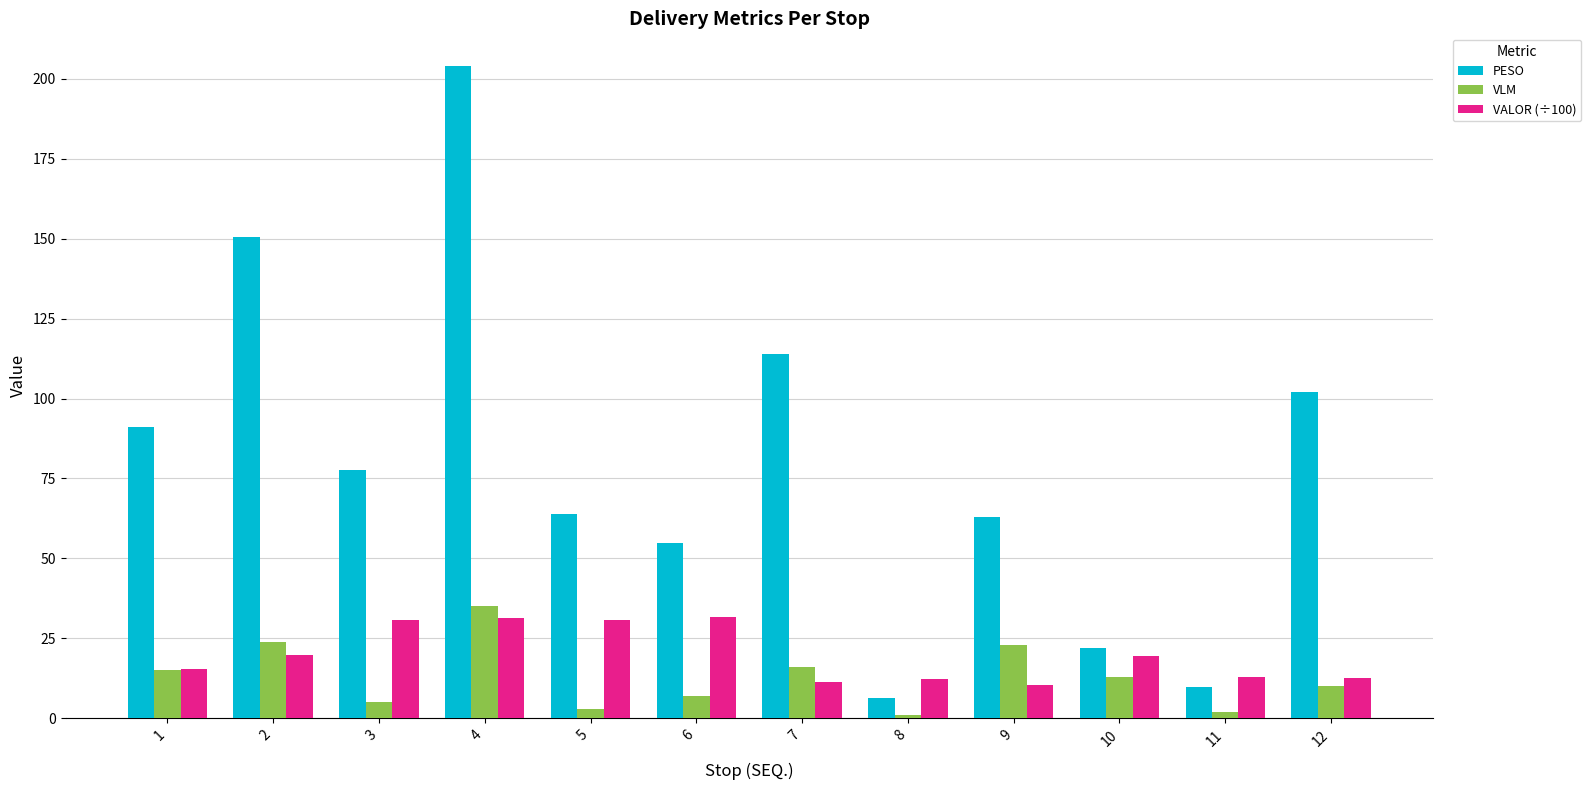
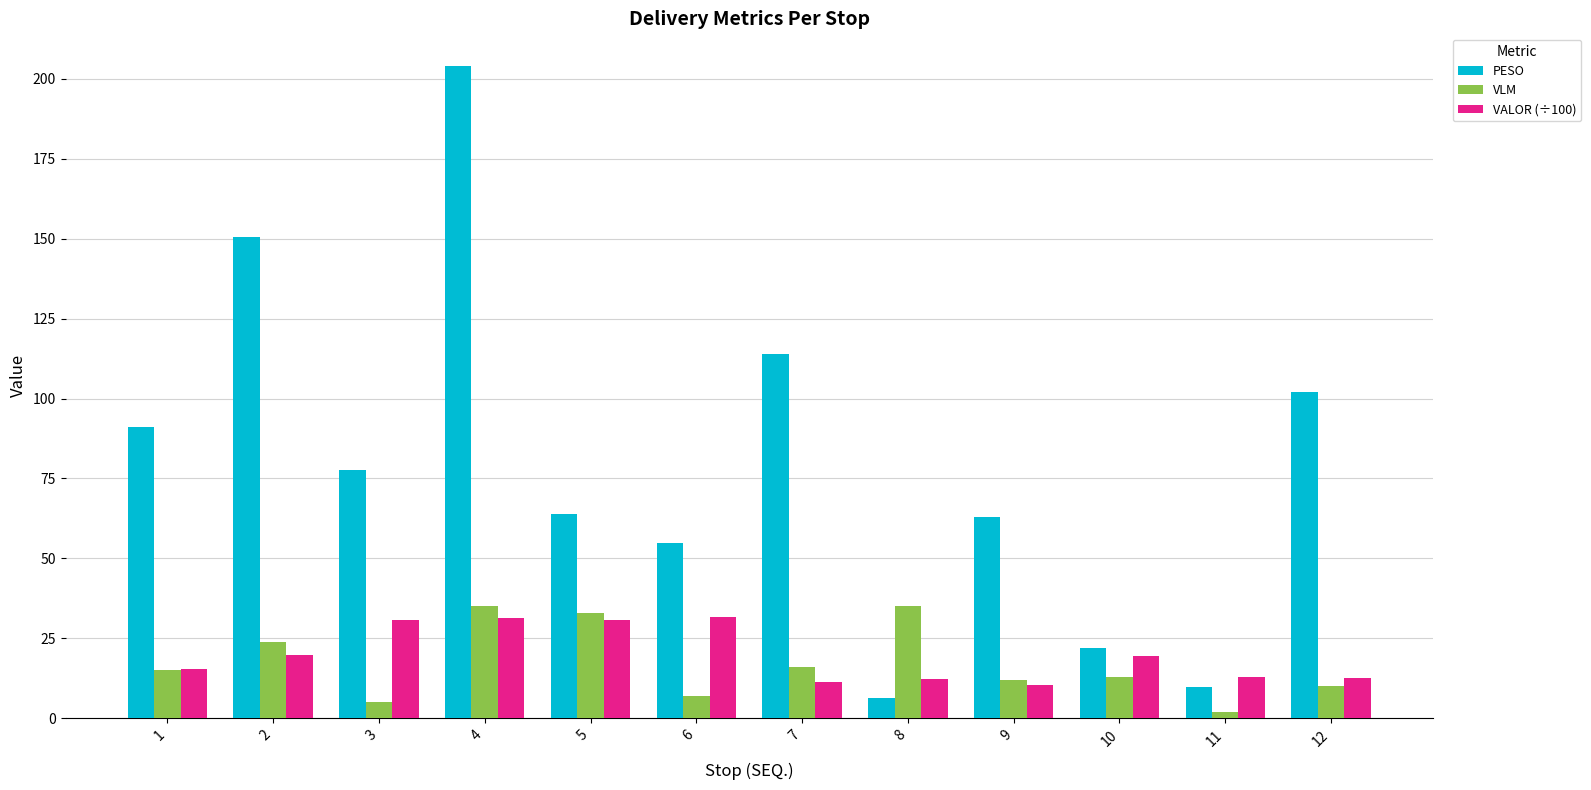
  {
    "PESO": {
      "1": 91,
      "2": 150,
      "3": 78,
      "4": 204,
      "5": 64,
      "6": 55,
      "7": 114,
      "8": 6,
      "9": 63,
      "10": 22,
      "11": 10,
      "12": 102
    },
    "VLM": {
      "1": 15,
      "2": 24,
      "3": 5,
      "4": 35,
-     "5": 3,
+     "5": 33,
      "6": 7,
      "7": 16,
-     "8": 1,
-     "9": 23,
+     "8": 35,
+     "9": 12,
      "10": 13,
      "11": 2,
      "12": 10
    },
    "VALOR (÷100)": {
      "1": 15,
      "2": 20,
      "3": 31,
      "4": 32,
      "5": 31,
      "6": 32,
      "7": 11,
      "8": 12,
      "9": 10,
      "10": 19,
      "11": 13,
      "12": 13
    }
  }
